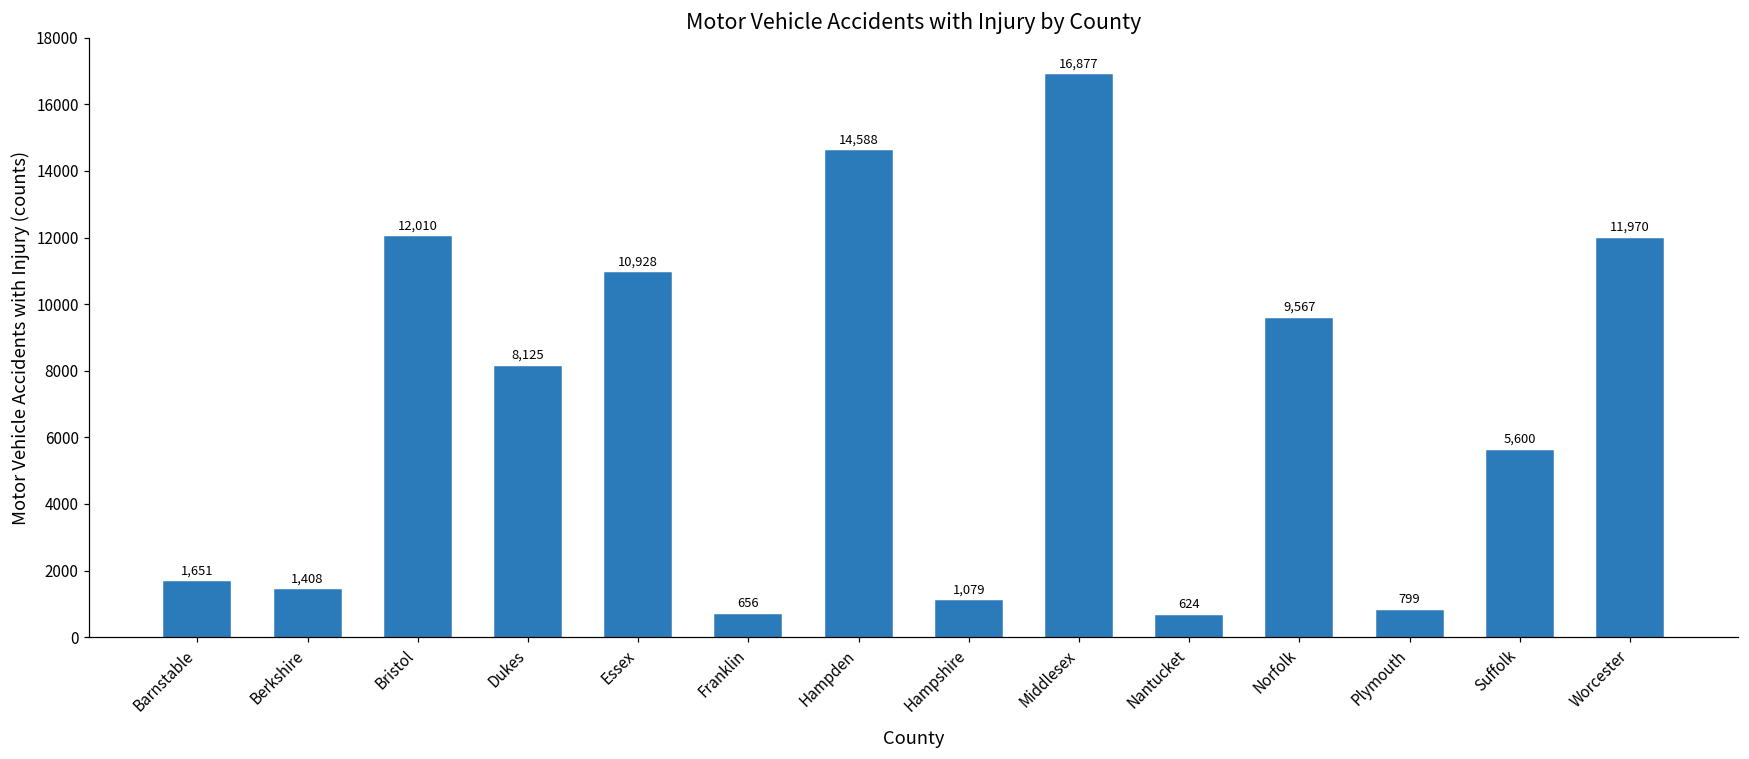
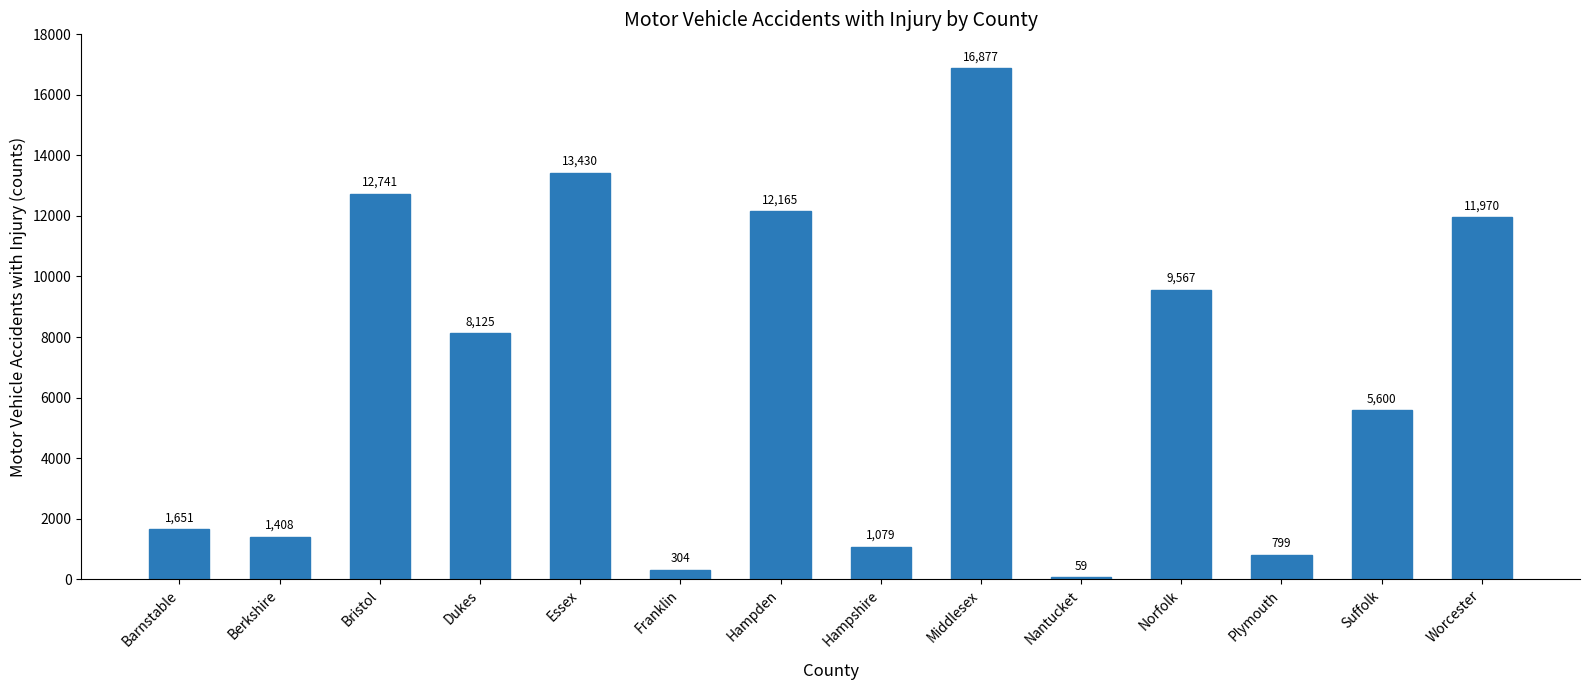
  {
    "Barnstable": "1,651",
    "Berkshire": "1,408",
-   "Bristol": "12,010",
+   "Bristol": "12,741",
    "Dukes": "8,125",
-   "Essex": "10,928",
-   "Franklin": "656",
-   "Hampden": "14,588",
+   "Essex": "13,430",
+   "Franklin": "304",
+   "Hampden": "12,165",
    "Hampshire": "1,079",
    "Middlesex": "16,877",
-   "Nantucket": "624",
+   "Nantucket": "59",
    "Norfolk": "9,567",
    "Plymouth": "799",
    "Suffolk": "5,600",
    "Worcester": "11,970"
  }
